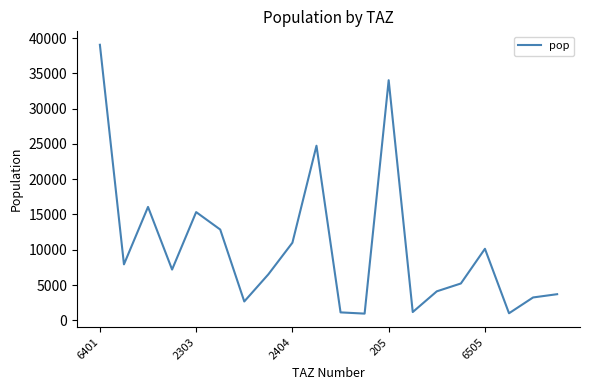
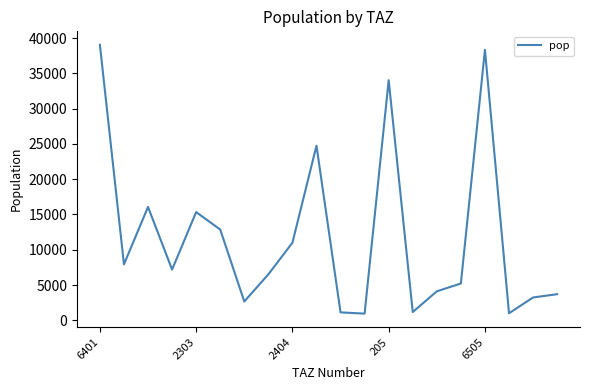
  {
    "6401": 39000,
    "2303": 15000,
    "2404": 11000,
    "205": 34000,
-   "6505": 10000
+   "6505": 38000
  }
